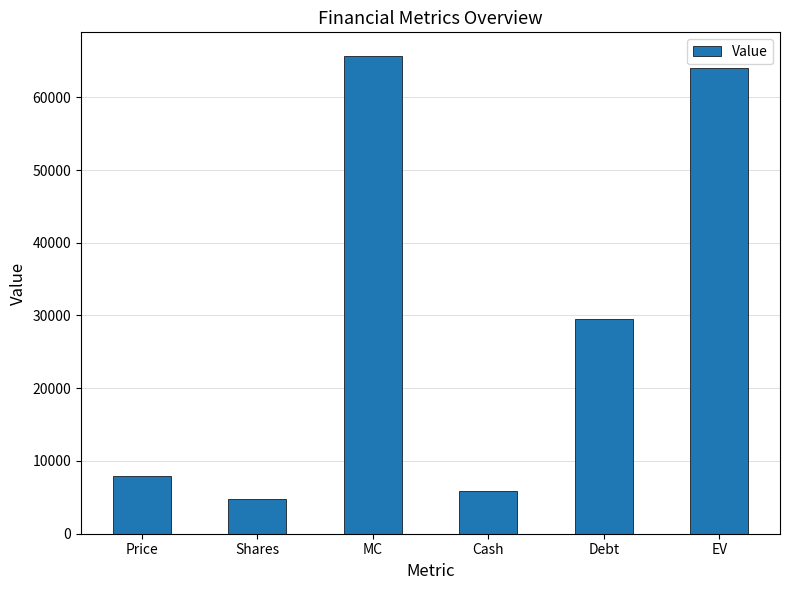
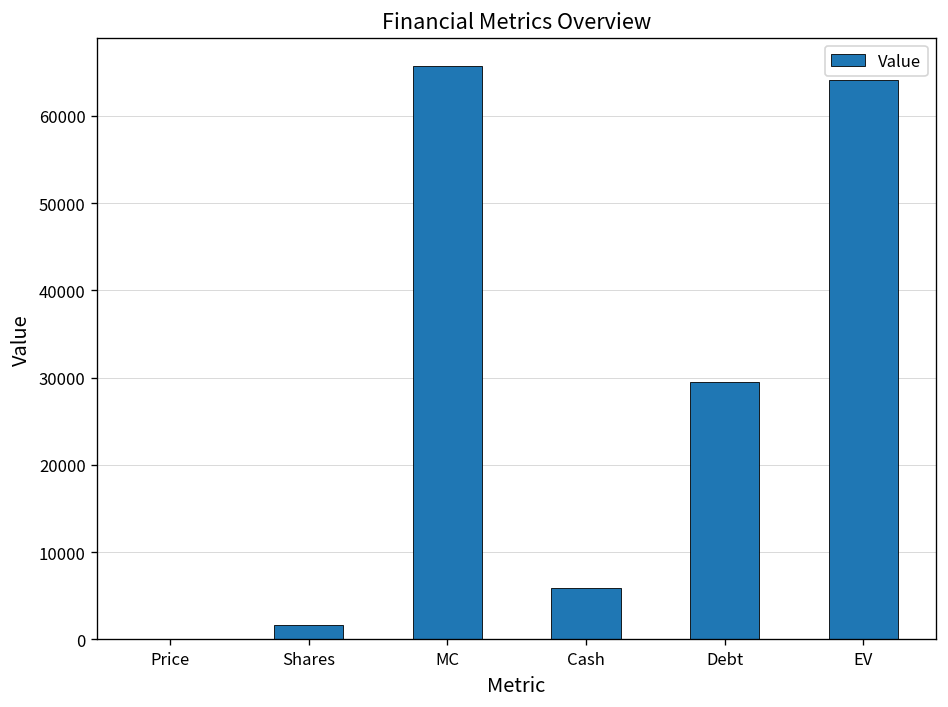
  {
-   "Price": 8000,
-   "Shares": 5000,
+   "Price": 0,
+   "Shares": 2000,
    "MC": 66000,
    "Cash": 6000,
    "Debt": 30000,
    "EV": 64000
  }
